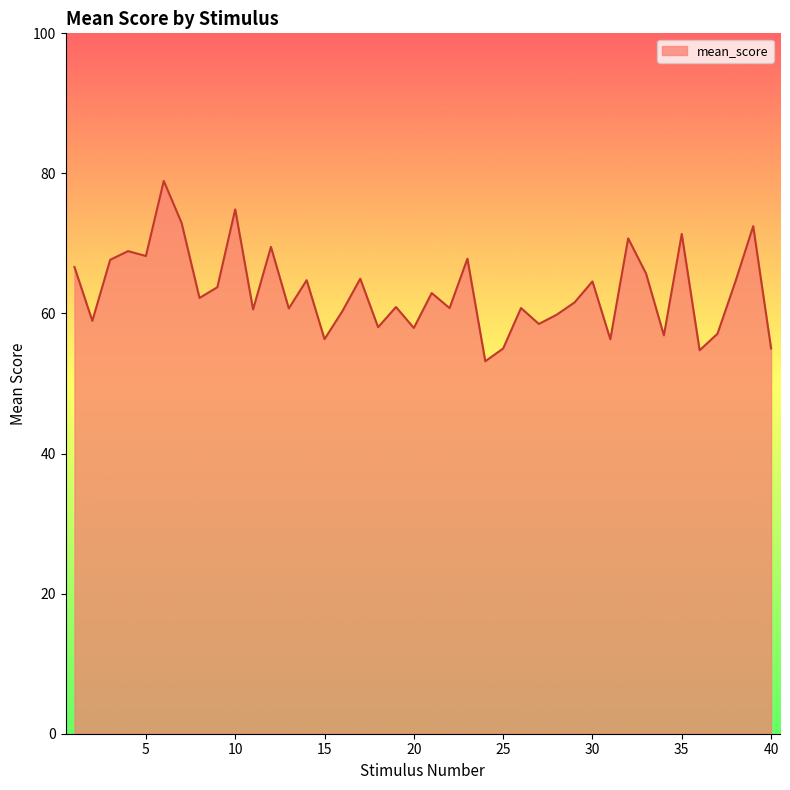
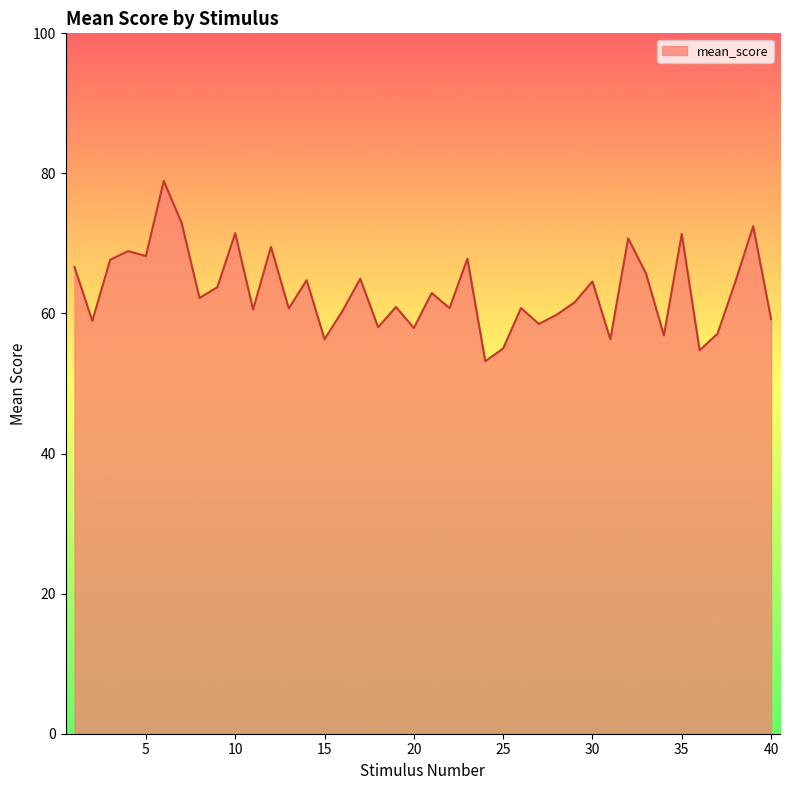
  {
    "5": 68,
-   "10": 75,
+   "10": 71,
    "15": 56,
    "20": 58,
    "25": 55,
    "30": 65,
    "35": 71,
-   "40": 55
+   "40": 59
  }
